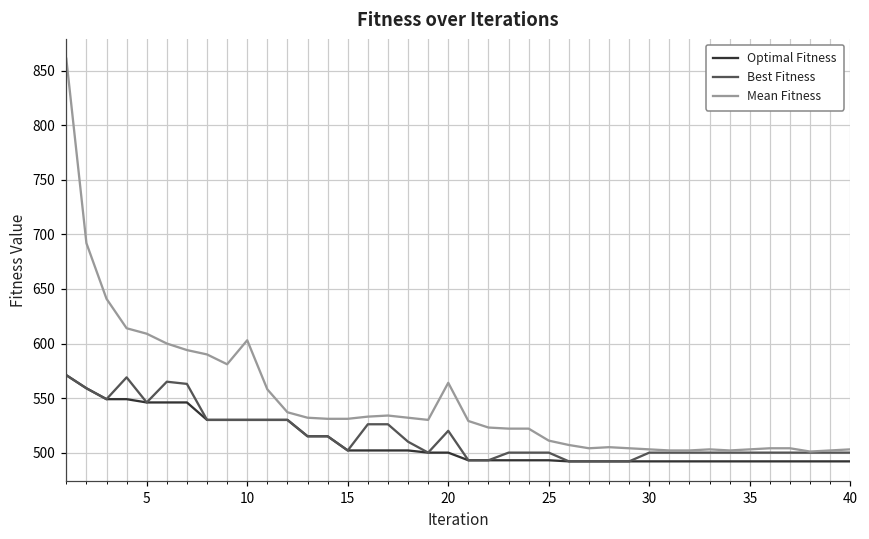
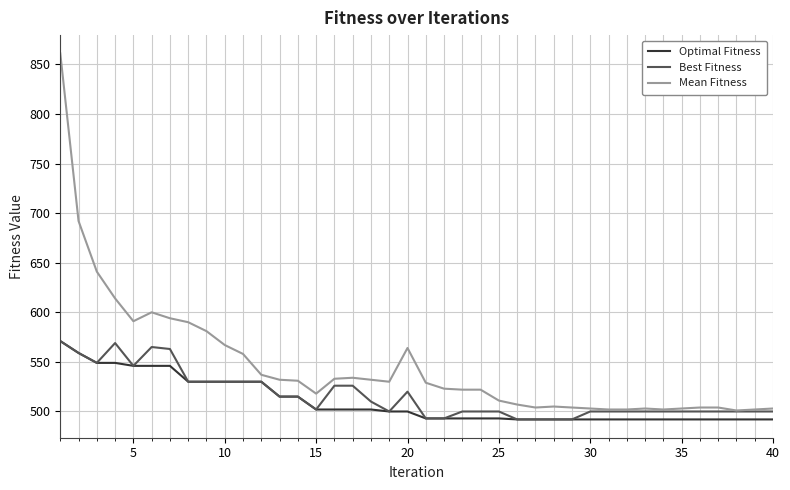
  {
    "Mean Fitness": {
-     "5": 610,
-     "10": 600,
-     "15": 530,
+     "5": 590,
+     "10": 570,
+     "15": 520,
      "20": 560,
      "25": 510,
      "30": 500,
      "35": 500,
      "40": 500
    }
  }
